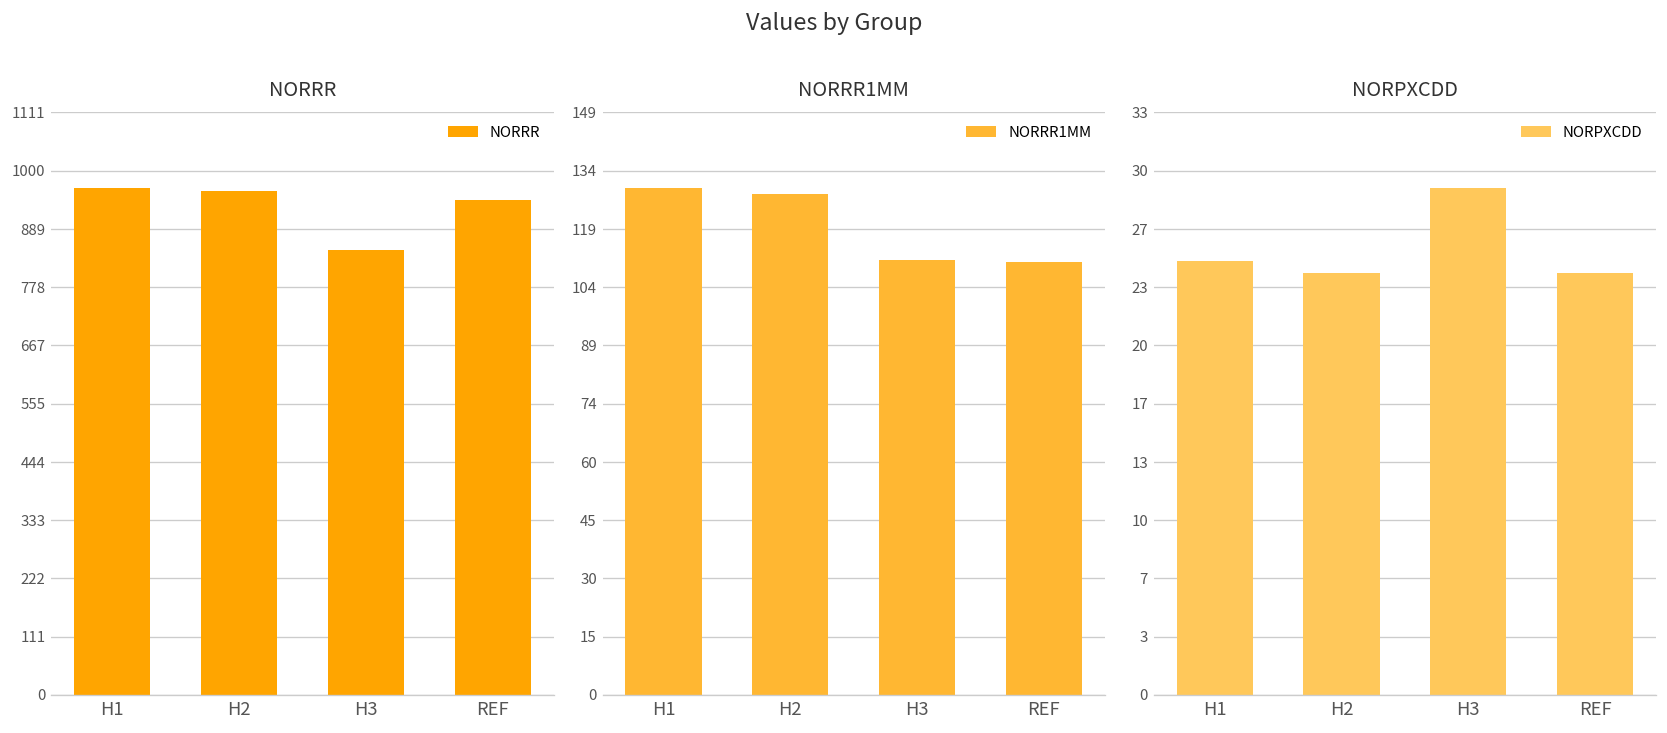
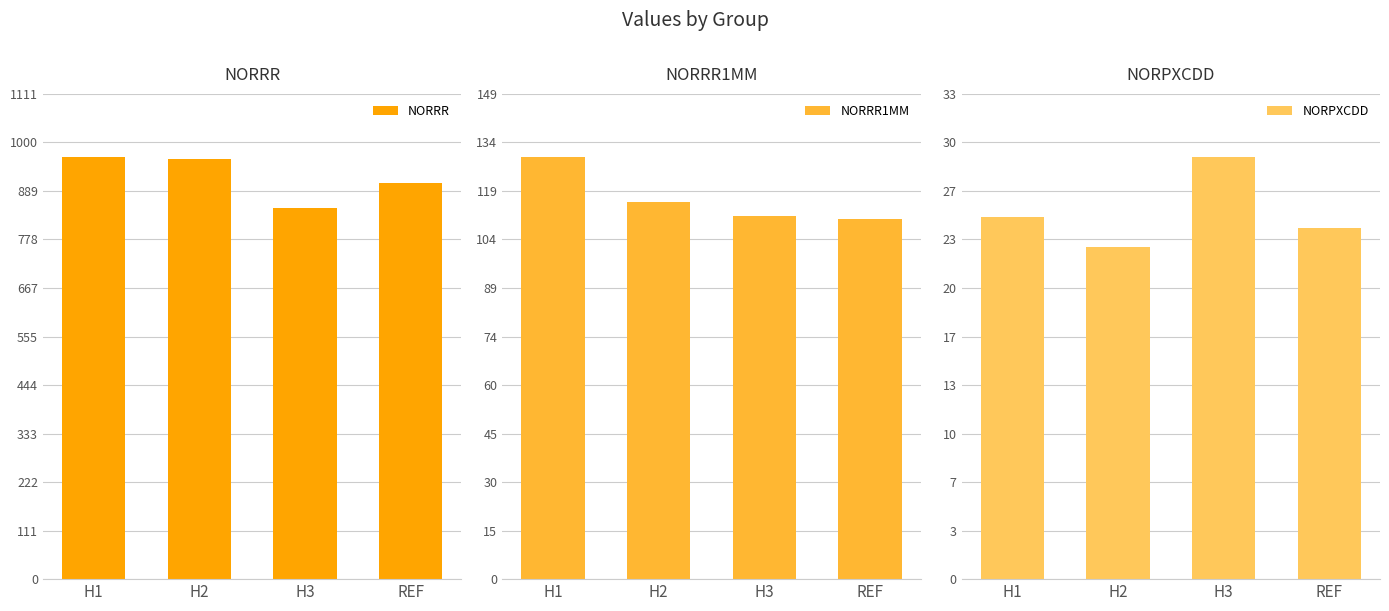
  {
    "NORRR": {
      "H1": 970,
      "H2": 960,
      "H3": 850,
-     "REF": 940
+     "REF": 910
    },
    "NORRR1MM": {
      "H1": 129,
-     "H2": 128,
+     "H2": 116,
      "H3": 111,
      "REF": 111
    },
    "NORPXCDD": {
      "H1": 25.0,
-     "H2": 24.2,
+     "H2": 23.0,
      "H3": 29.1,
      "REF": 24.3
    }
  }
